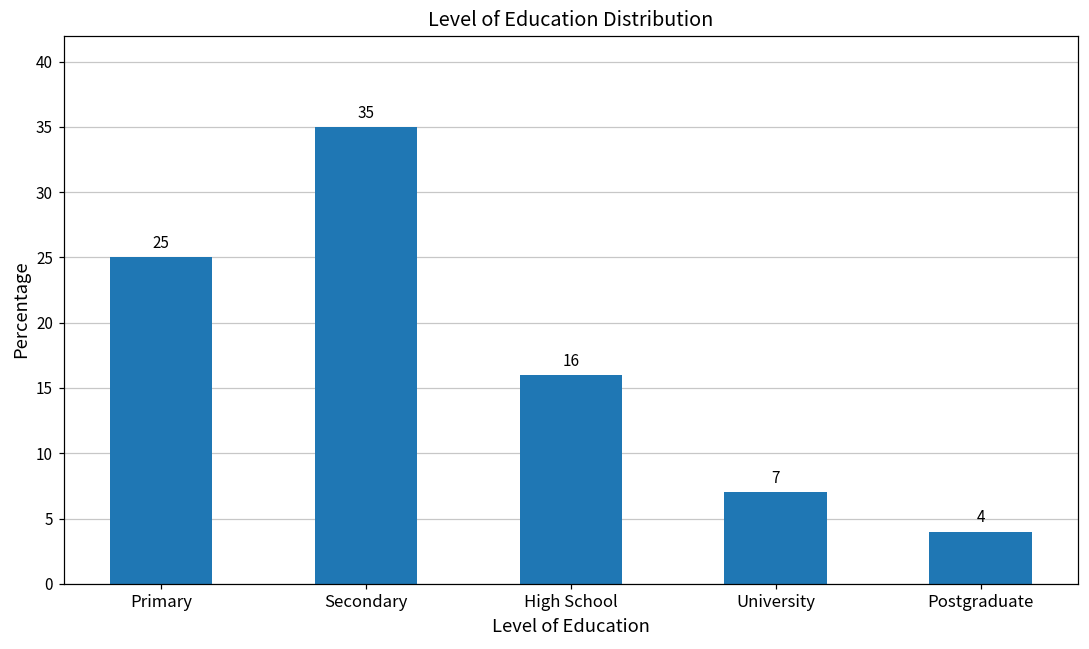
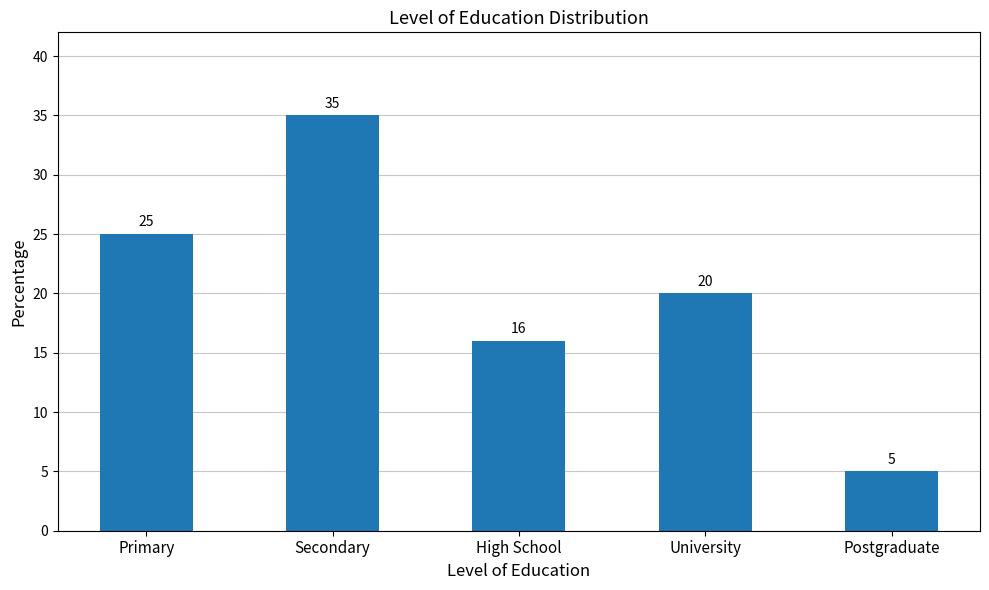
  {
    "Primary": 25,
    "Secondary": 35,
    "High School": 16,
-   "University": 7,
-   "Postgraduate": 4
+   "University": 20,
+   "Postgraduate": 5
  }
